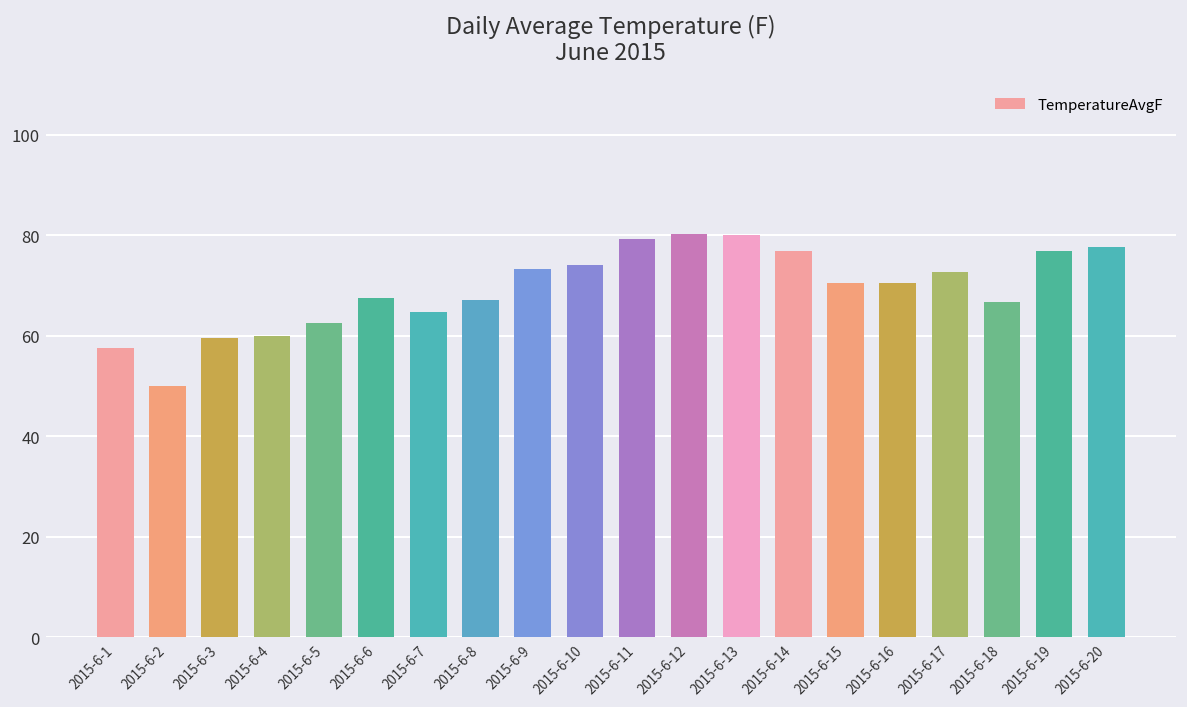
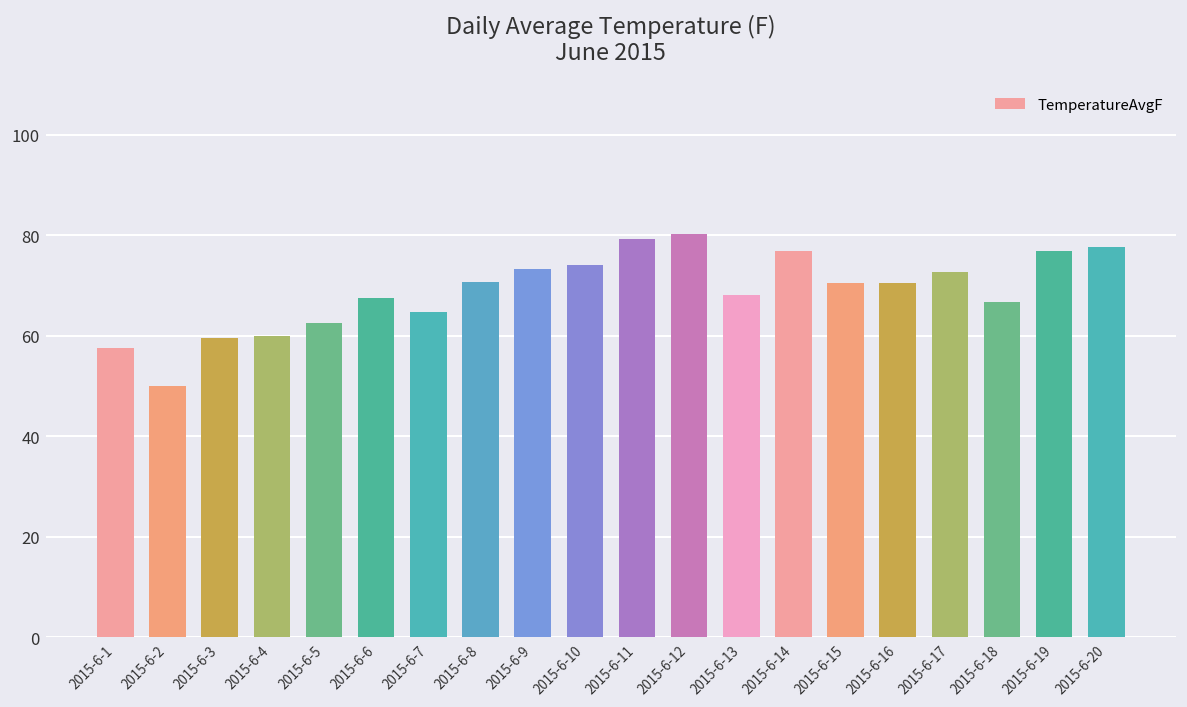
  {
    "2015-6-1": 58,
    "2015-6-2": 50,
    "2015-6-3": 60,
    "2015-6-4": 60,
    "2015-6-5": 63,
    "2015-6-6": 68,
    "2015-6-7": 65,
-   "2015-6-8": 67,
+   "2015-6-8": 71,
    "2015-6-9": 73,
    "2015-6-10": 74,
    "2015-6-11": 79,
    "2015-6-12": 80,
-   "2015-6-13": 80,
+   "2015-6-13": 68,
    "2015-6-14": 77,
    "2015-6-15": 70,
    "2015-6-16": 71,
    "2015-6-17": 73,
    "2015-6-18": 67,
    "2015-6-19": 77,
    "2015-6-20": 78
  }
